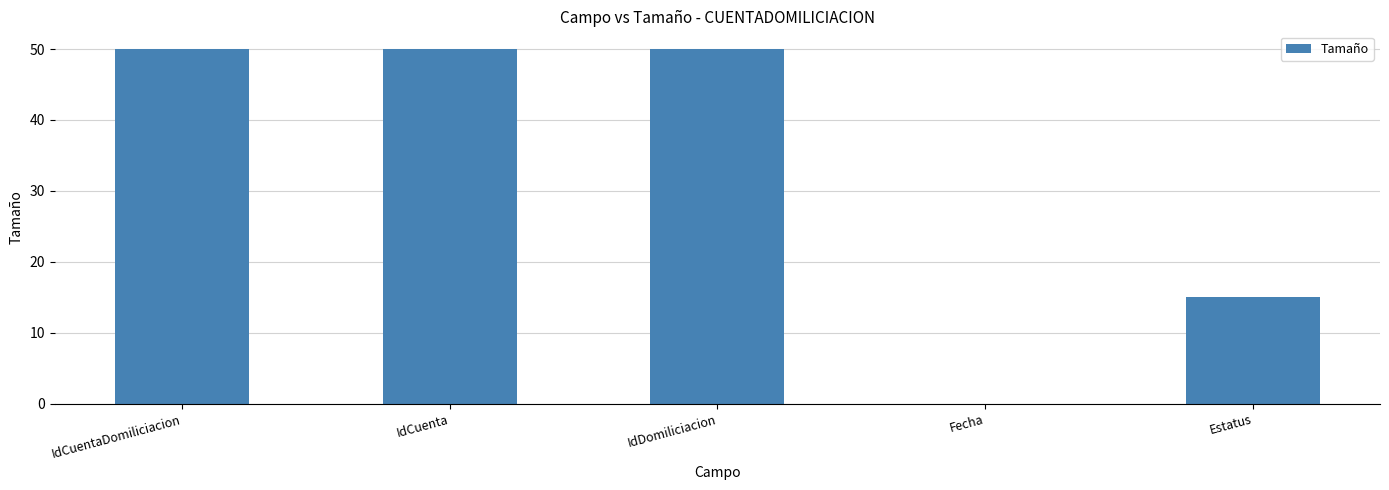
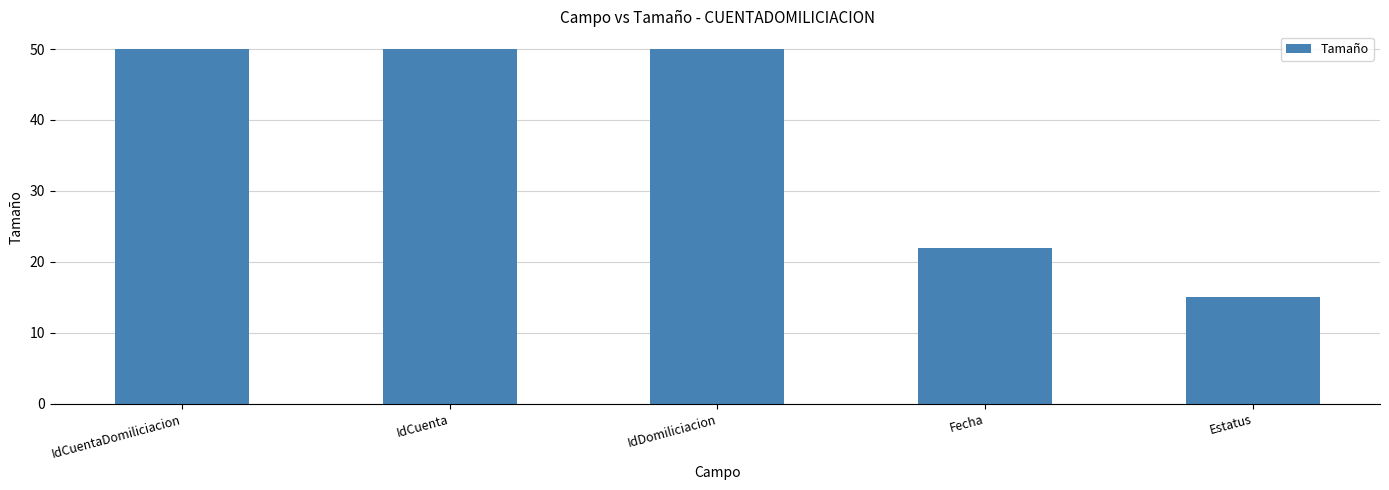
  {
    "IdCuentaDomiliciacion": 50,
    "IdCuenta": 50,
    "IdDomiliciacion": 50,
-   "Fecha": 0,
+   "Fecha": 22,
    "Estatus": 15
  }
